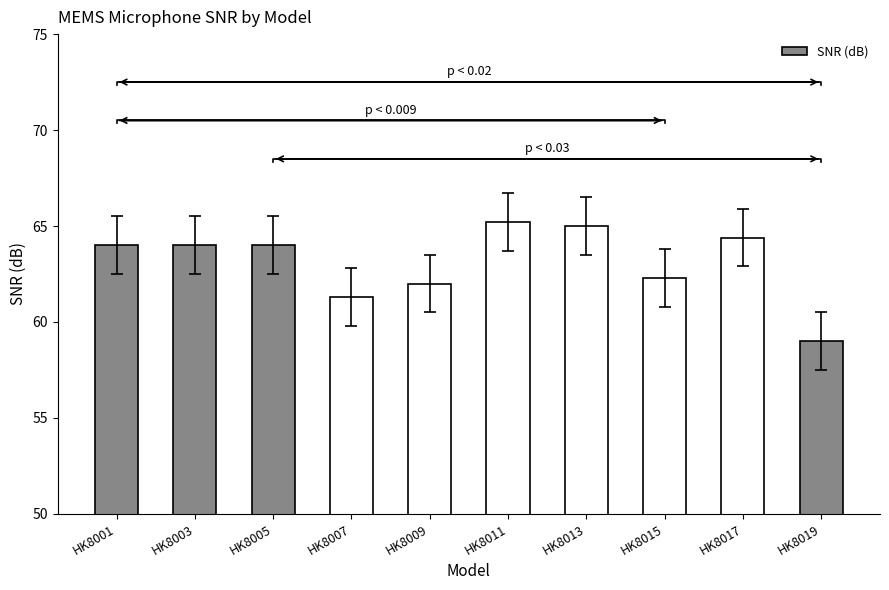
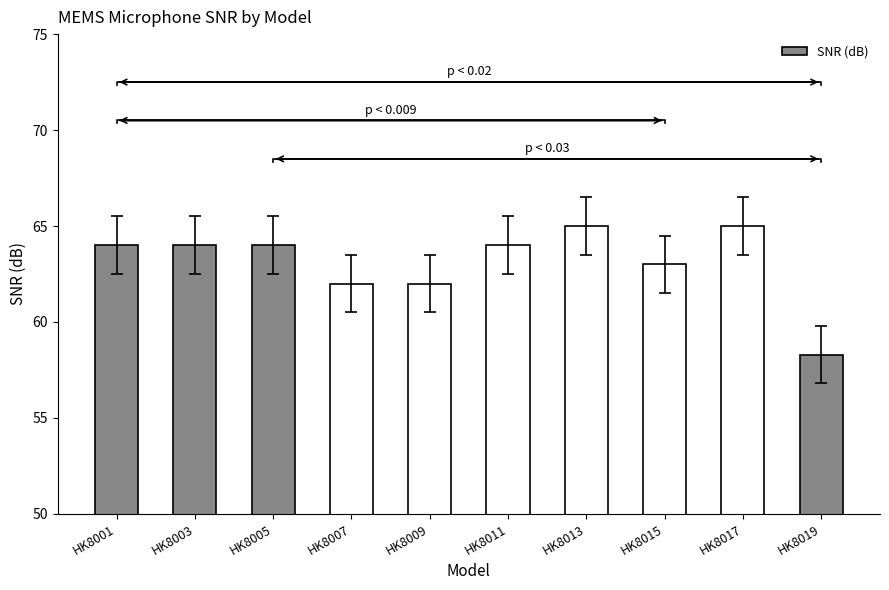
  {
    "SNR (dB)": {
      "HK8001": 64.0,
      "HK8003": 64.0,
      "HK8005": 64.0,
-     "HK8007": 61.3,
+     "HK8007": 62.0,
      "HK8009": 62.0,
-     "HK8011": 65.2,
+     "HK8011": 64.0,
      "HK8013": 65.0,
-     "HK8015": 62.3,
-     "HK8017": 64.4,
-     "HK8019": 59.0
+     "HK8015": 63.0,
+     "HK8017": 65.0,
+     "HK8019": 58.3
    }
  }
